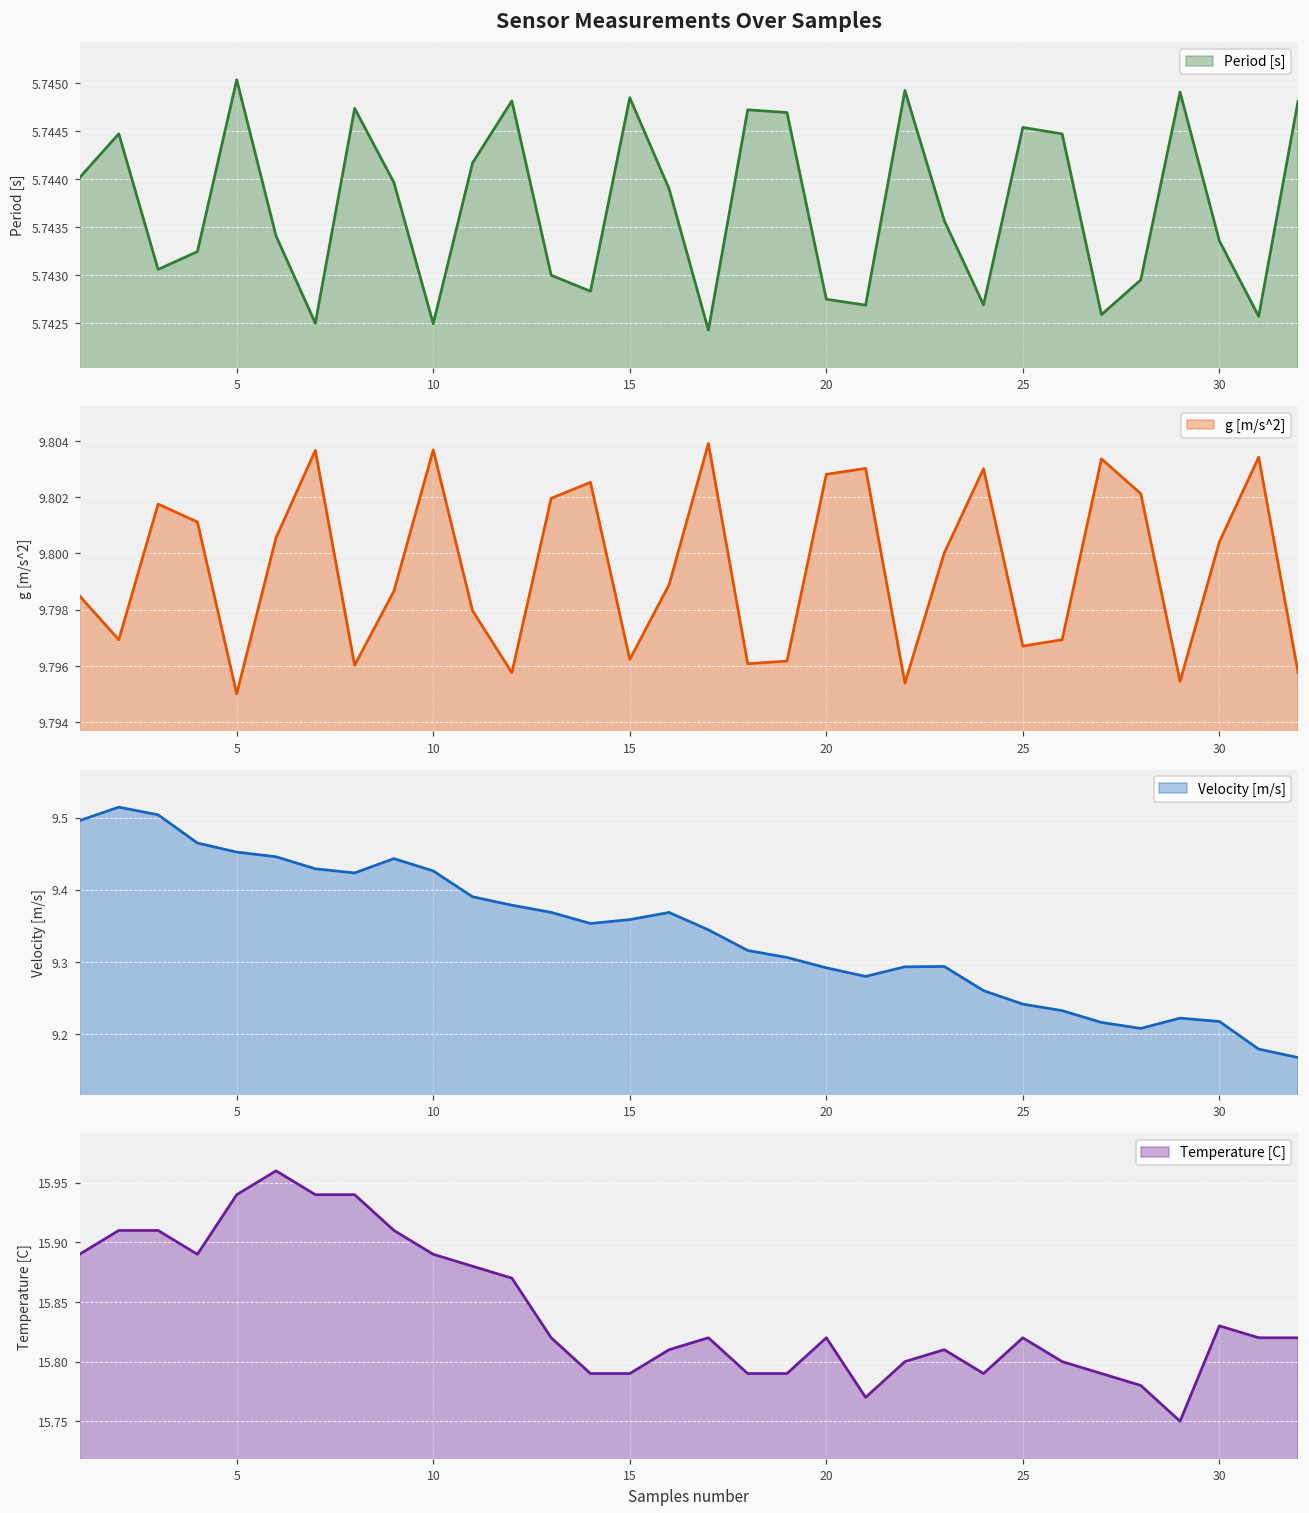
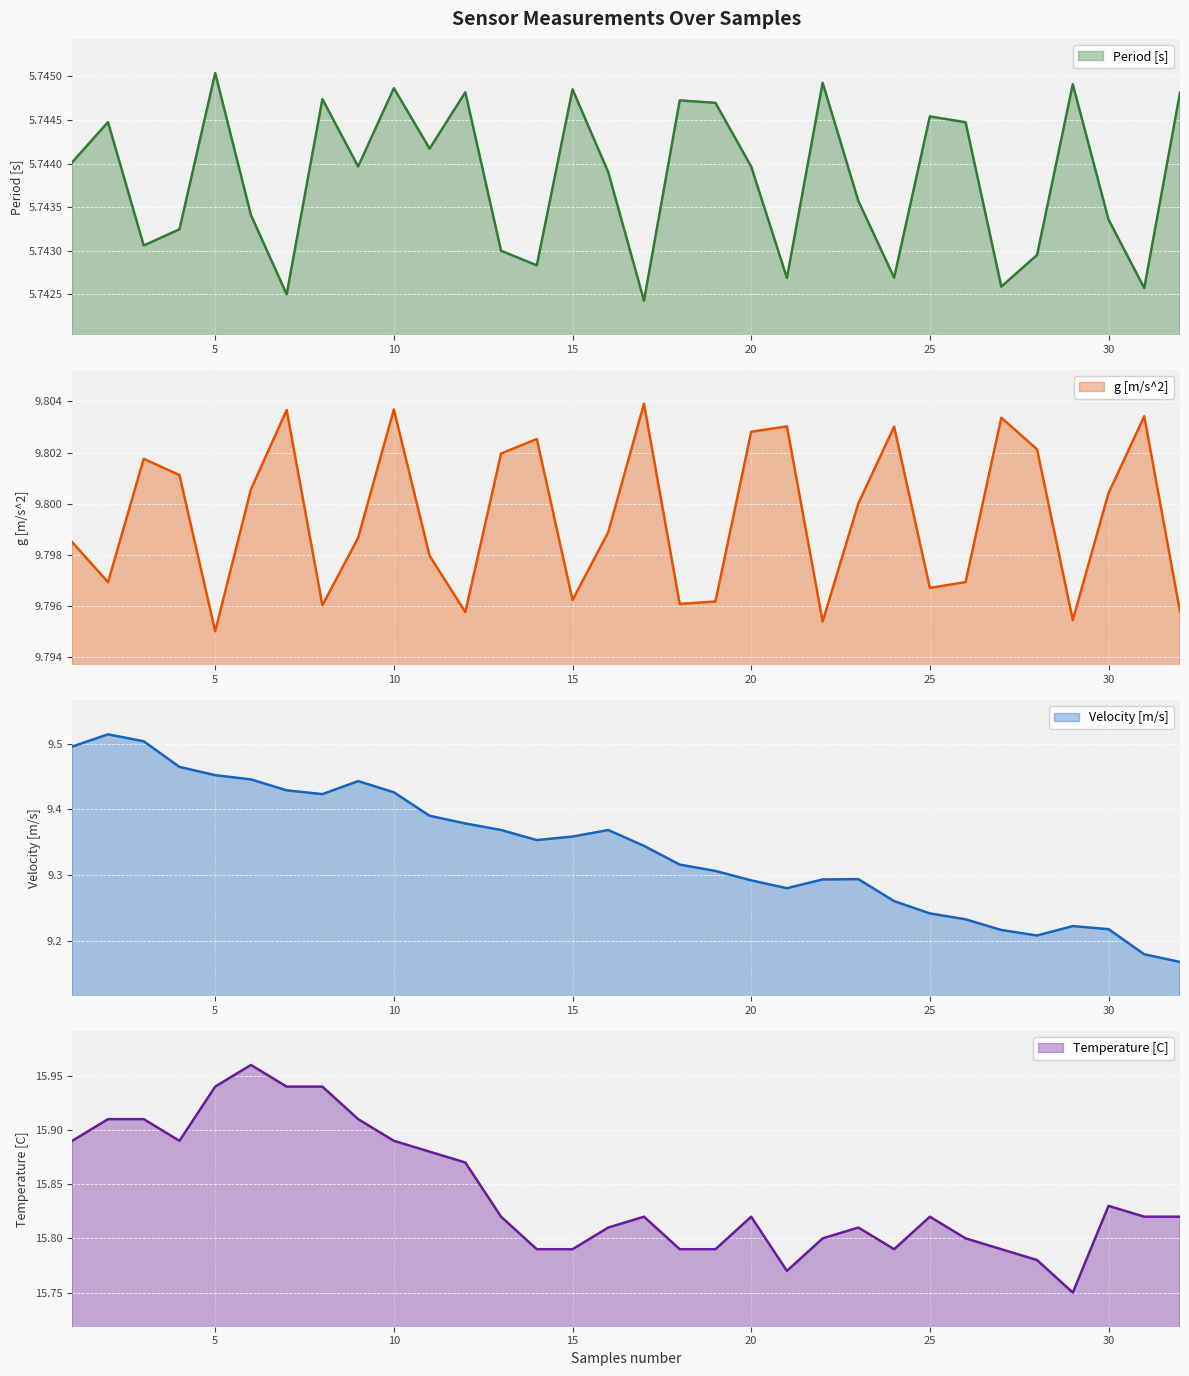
  {
    "Sensor Measurements Over Samples": {
      "5": 5.7450,
-     "10": 5.7425,
+     "10": 5.7449,
      "15": 5.7449,
-     "20": 5.7427,
+     "20": 5.7440,
      "25": 5.7445,
      "30": 5.7434
    }
  }
